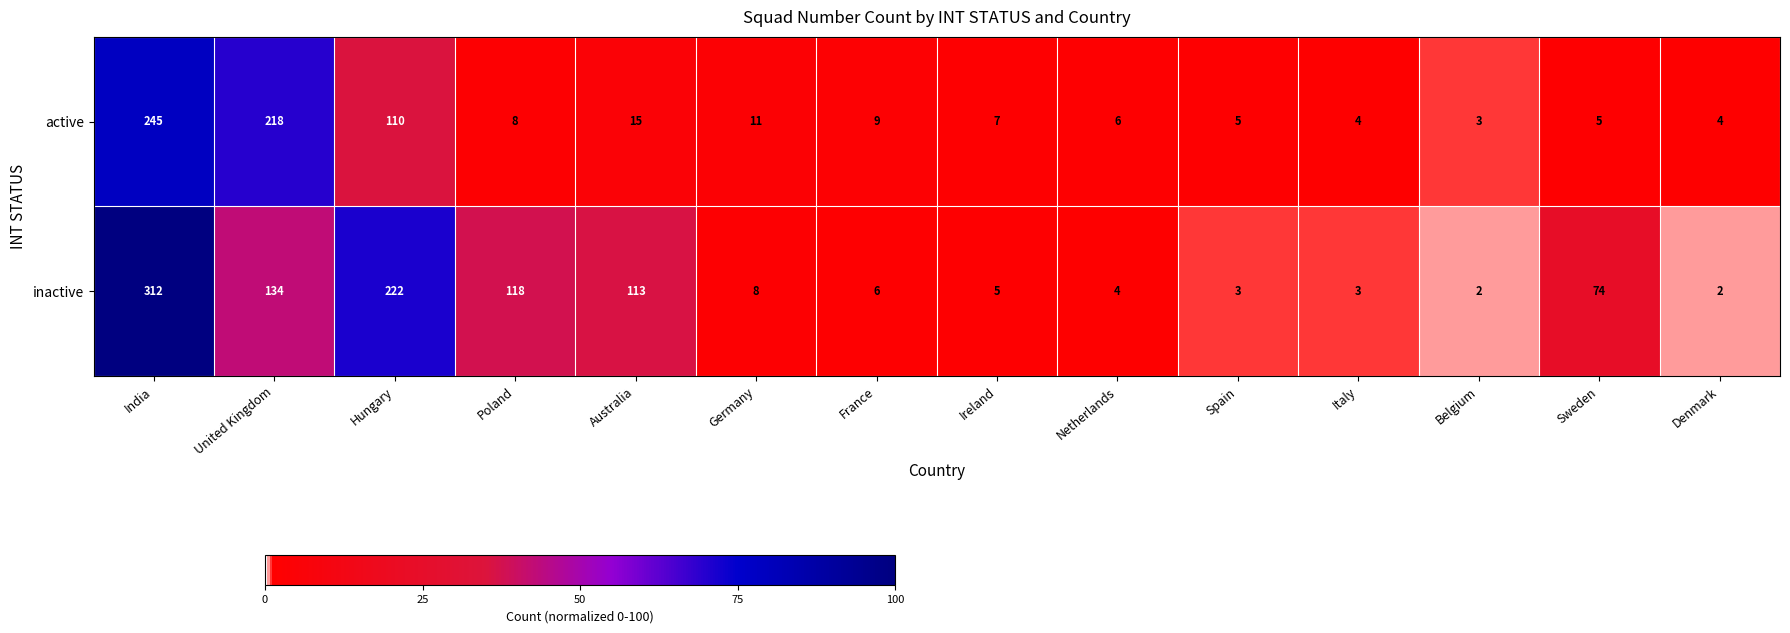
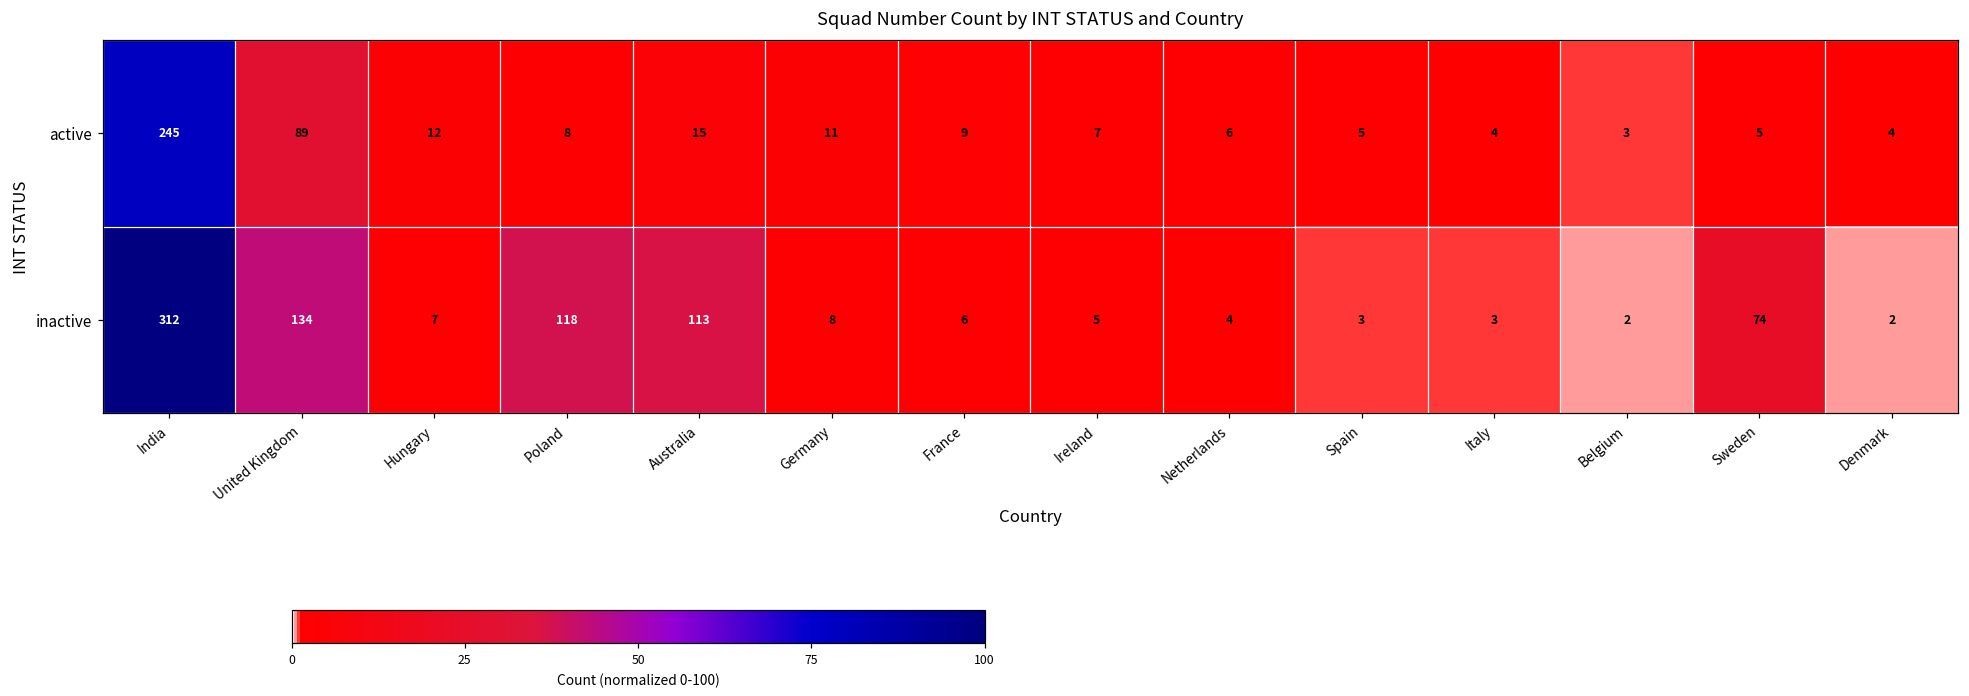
  {
    "active": {
      "India": 245,
-     "United Kingdom": 218,
-     "Hungary": 110,
+     "United Kingdom": 89,
+     "Hungary": 12,
      "Poland": 8,
      "Australia": 15,
      "Germany": 11,
      "France": 9,
      "Ireland": 7,
      "Netherlands": 6,
      "Spain": 5,
      "Italy": 4,
      "Belgium": 3,
      "Sweden": 5,
      "Denmark": 4
    },
    "inactive": {
      "India": 312,
      "United Kingdom": 134,
-     "Hungary": 222,
+     "Hungary": 7,
      "Poland": 118,
      "Australia": 113,
      "Germany": 8,
      "France": 6,
      "Ireland": 5,
      "Netherlands": 4,
      "Spain": 3,
      "Italy": 3,
      "Belgium": 2,
      "Sweden": 74,
      "Denmark": 2
    }
  }
